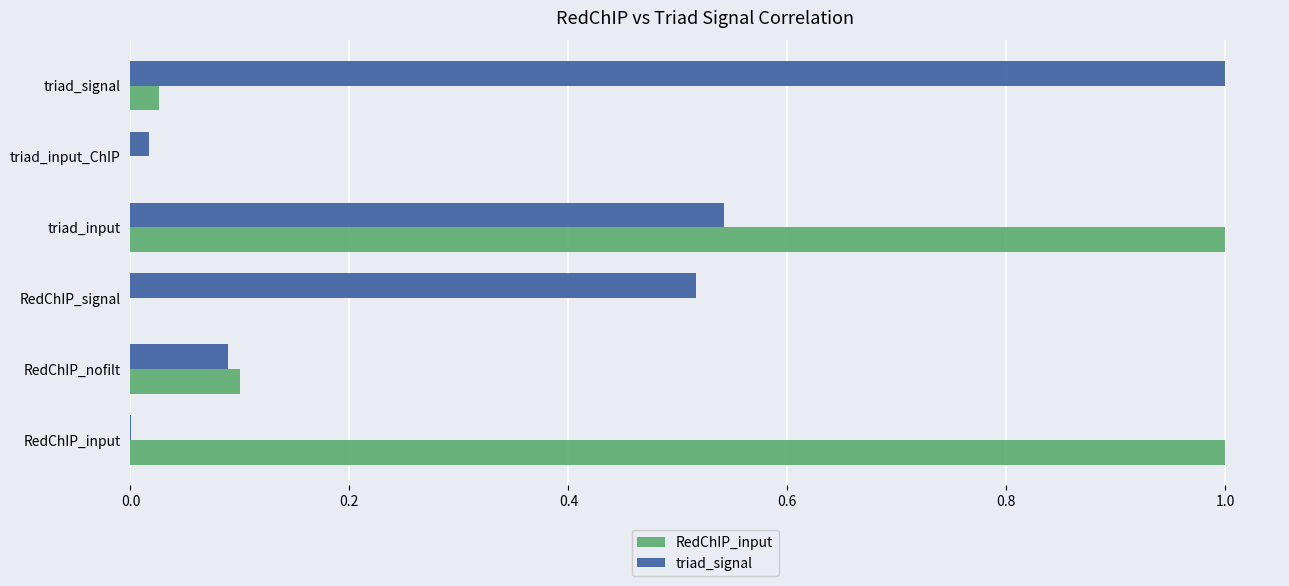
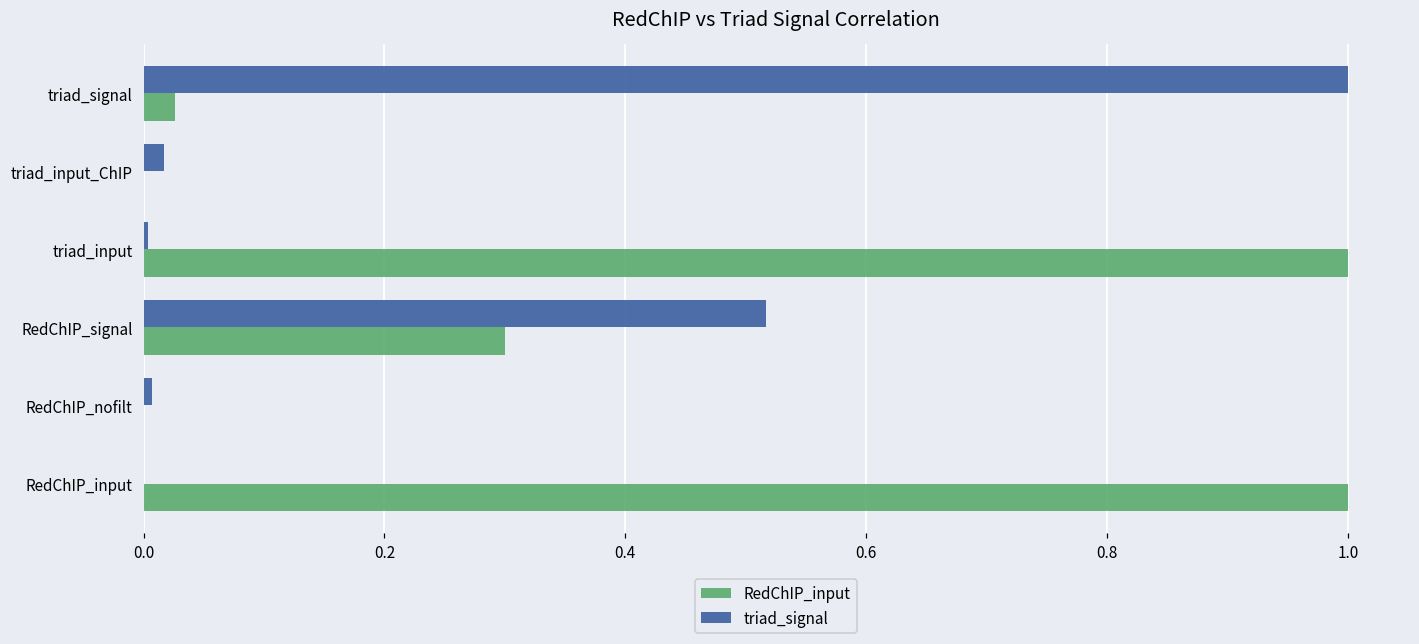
  {
    "RedChIP_input": {
      "triad_signal": 0.026,
      "triad_input_ChIP": 0.0,
      "triad_input": 1.0,
-     "RedChIP_signal": 0.0,
-     "RedChIP_nofilt": 0.1,
+     "RedChIP_signal": 0.3,
+     "RedChIP_nofilt": 0.0,
      "RedChIP_input": 1.0
    },
    "triad_signal": {
      "triad_signal": 1.000,
      "triad_input_ChIP": 0.017,
-     "triad_input": 0.542,
+     "triad_input": 0.004,
      "RedChIP_signal": 0.517,
-     "RedChIP_nofilt": 0.089
+     "RedChIP_nofilt": 0.007
    }
  }
